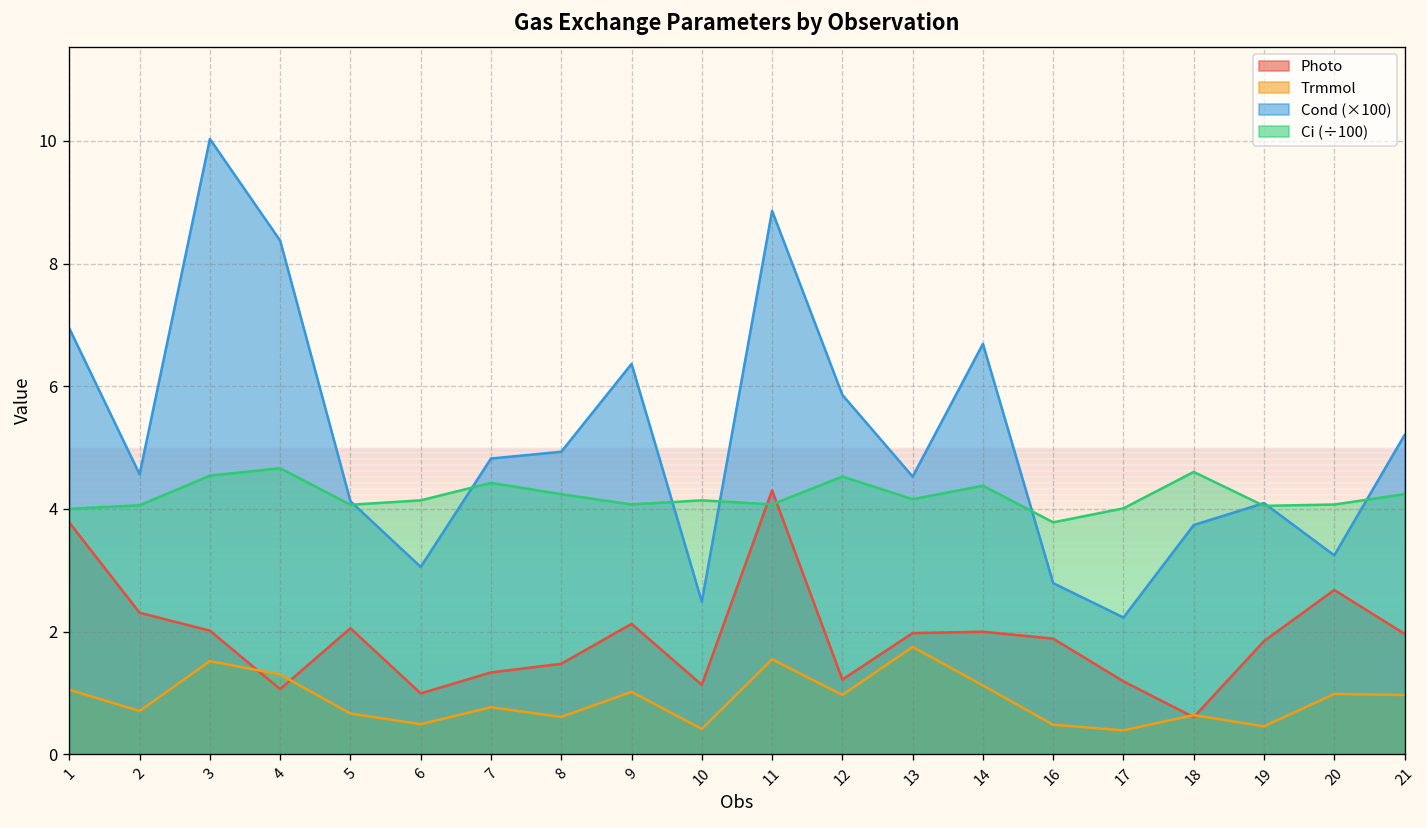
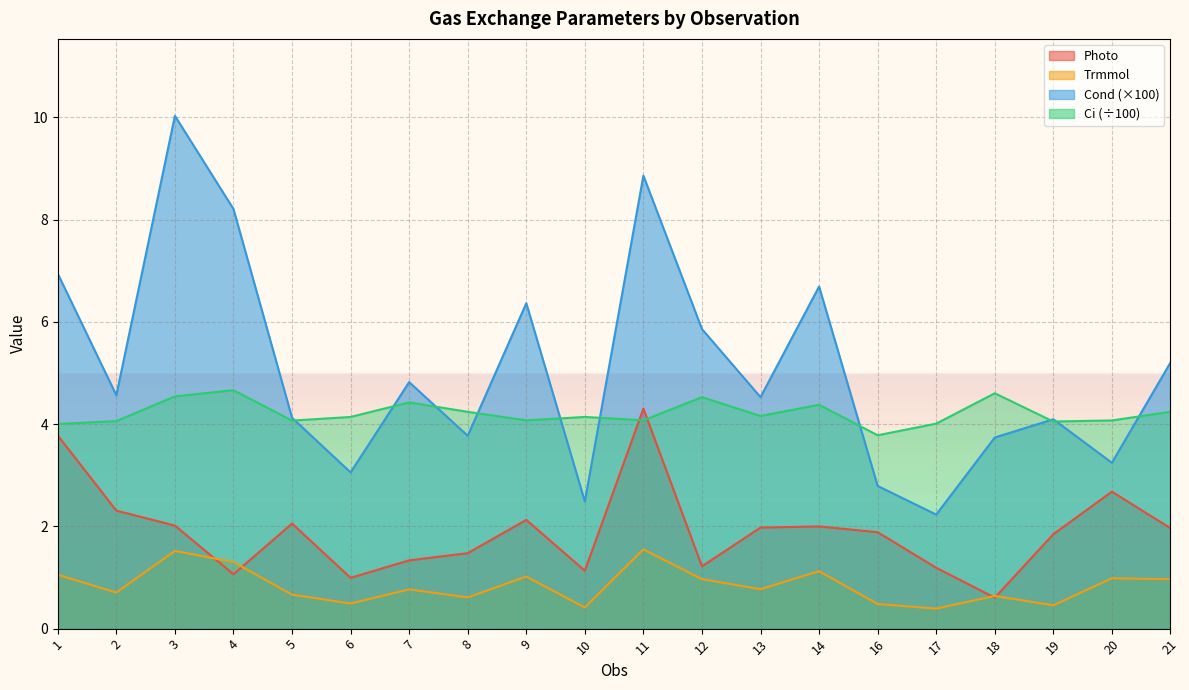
  {
    "Photo": {
      "1": 3.8,
      "2": 2.3,
      "3": 2.0,
      "4": 1.1,
      "5": 2.1,
      "6": 1.0,
      "7": 1.3,
      "8": 1.5,
      "9": 2.1,
      "10": 1.1,
      "11": 4.3,
      "12": 1.2,
      "13": 2.0,
      "14": 2.0,
      "16": 1.9,
      "17": 1.2,
      "19": 1.8,
      "20": 2.7,
      "21": 2.0
    },
    "Trmmol": {
      "1": 1.1,
      "2": 0.7,
      "3": 1.5,
      "4": 1.3,
      "5": 0.7,
      "6": 0.5,
      "7": 0.8,
      "8": 0.6,
      "9": 1.0,
      "10": 0.4,
      "11": 1.6,
      "12": 1.0,
-     "13": 1.8,
+     "13": 0.8,
      "14": 1.1,
      "16": 0.5,
      "17": 0.4,
      "19": 0.5,
      "20": 1.0,
      "21": 1.0
    },
    "Cond (×100)": {
      "1": 6.9,
      "2": 4.6,
      "3": 10.0,
-     "4": 8.4,
+     "4": 8.2,
      "5": 4.1,
      "6": 3.1,
      "7": 4.8,
-     "8": 4.9,
+     "8": 3.8,
      "9": 6.4,
      "10": 2.5,
      "11": 8.9,
      "12": 5.9,
      "13": 4.5,
      "14": 6.7,
      "16": 2.8,
      "17": 2.2,
      "18": 3.7,
      "20": 3.2,
      "21": 5.2
    },
    "Ci (÷100)": {
      "1": 4.0,
      "2": 4.1,
      "3": 4.5,
      "4": 4.7,
      "5": 4.1,
      "6": 4.1,
      "7": 4.4,
      "8": 4.2,
      "9": 4.1,
      "10": 4.1,
      "11": 4.1,
      "12": 4.5,
      "13": 4.2,
      "14": 4.4,
      "16": 3.8,
      "17": 4.0,
      "18": 4.6,
      "20": 4.1,
      "21": 4.2
    }
  }
